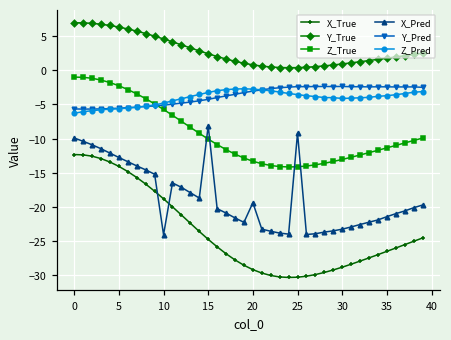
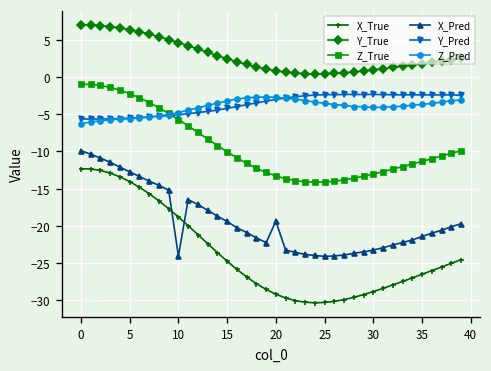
  {
    "X_Pred": {
      "0": -10,
      "5": -13,
      "10": -24,
-     "15": -8,
+     "15": -19,
      "20": -19,
-     "25": -9,
+     "25": -24,
      "30": -23,
      "35": -21
    }
  }
